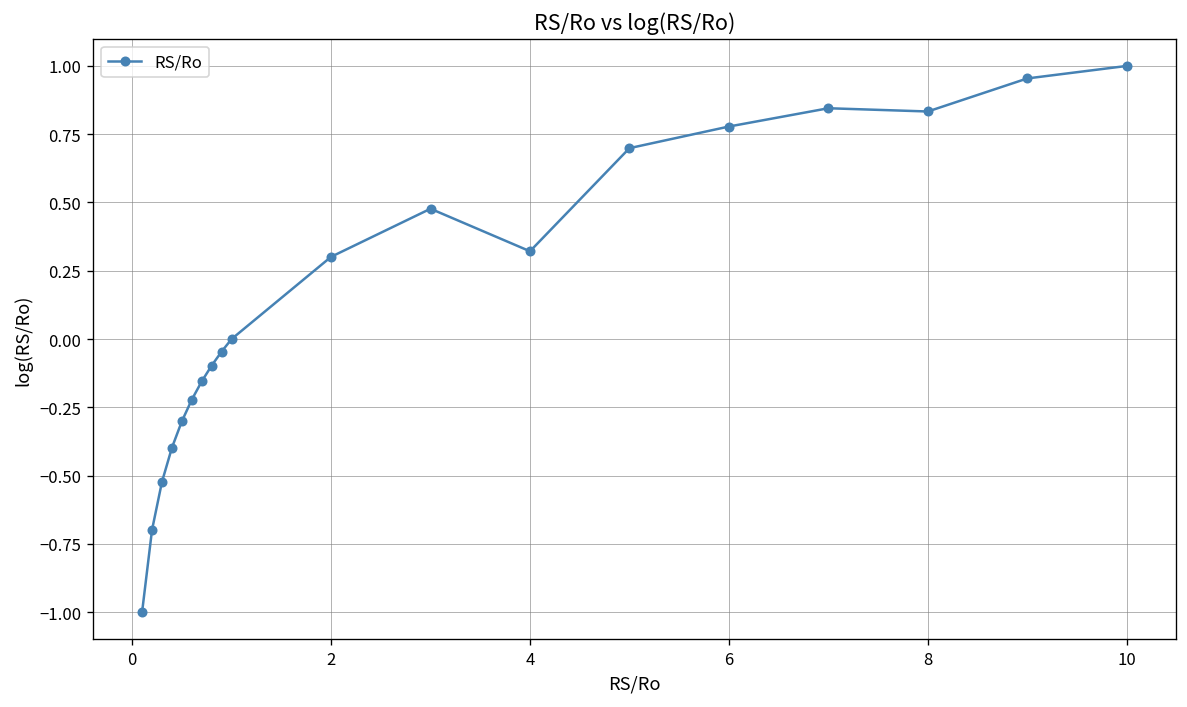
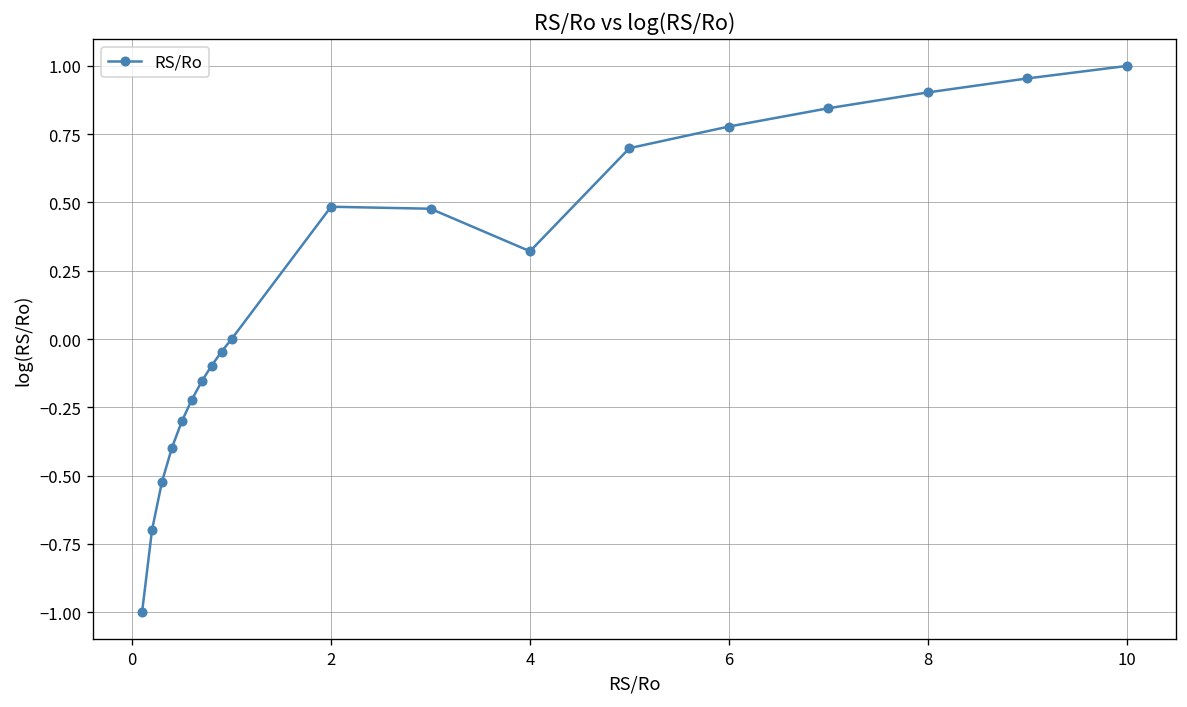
  {
-   "2": 0.30,
+   "2": 0.48,
    "4": 0.32,
    "6": 0.78,
-   "8": 0.83,
+   "8": 0.90,
    "10": 1.00
  }
